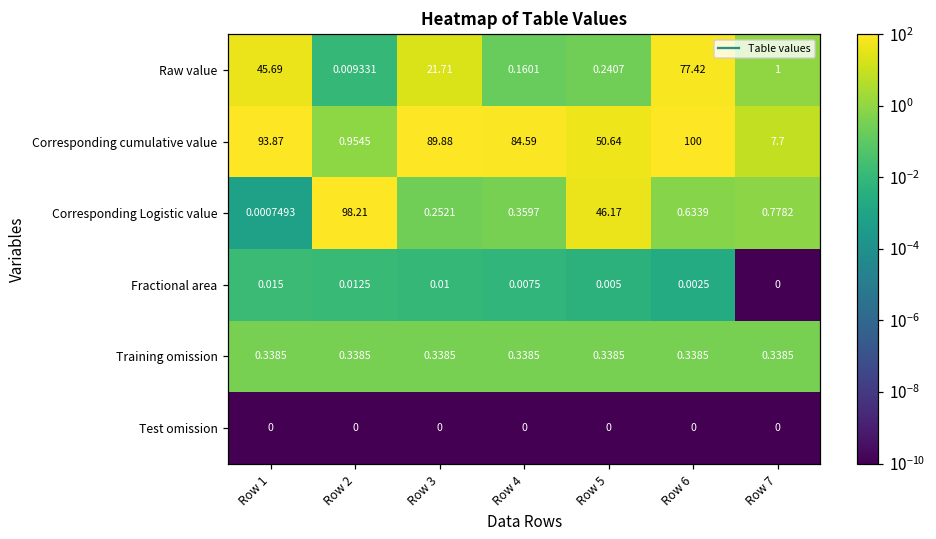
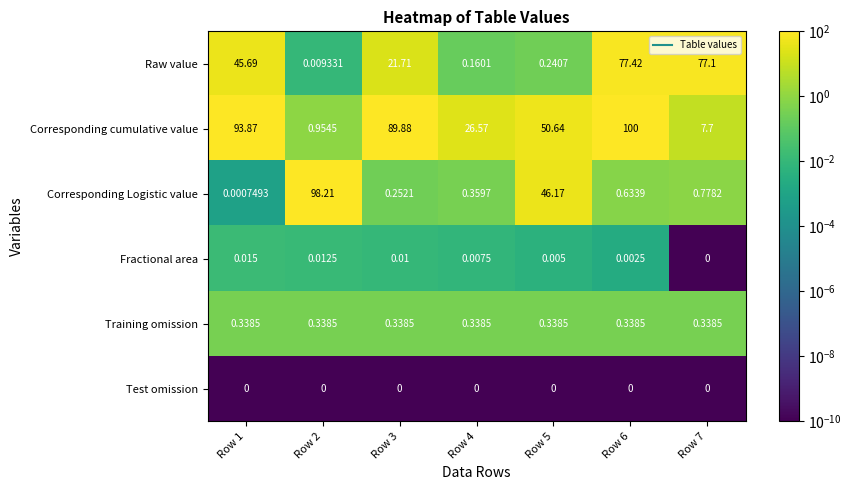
  {
    "Raw value": {
      "Row 1": 45.69,
      "Row 2": 0.009331,
      "Row 3": 21.71,
      "Row 4": 0.1601,
      "Row 5": 0.2407,
      "Row 6": 77.42,
-     "Row 7": 1
+     "Row 7": 77.1
    },
    "Corresponding cumulative value": {
      "Row 1": 93.87,
      "Row 2": 0.9545,
      "Row 3": 89.88,
-     "Row 4": 84.59,
+     "Row 4": 26.57,
      "Row 5": 50.64,
      "Row 6": 100,
      "Row 7": 7.7
    },
    "Corresponding Logistic value": {
      "Row 1": 0.0007493,
      "Row 2": 98.21,
      "Row 3": 0.2521,
      "Row 4": 0.3597,
      "Row 5": 46.17,
      "Row 6": 0.6339,
      "Row 7": 0.7782
    },
    "Fractional area": {
      "Row 1": 0.015,
      "Row 2": 0.0125,
      "Row 3": 0.01,
      "Row 4": 0.0075,
      "Row 5": 0.005,
      "Row 6": 0.0025,
      "Row 7": 0
    },
    "Training omission": {
      "Row 1": 0.3385,
      "Row 2": 0.3385,
      "Row 3": 0.3385,
      "Row 4": 0.3385,
      "Row 5": 0.3385,
      "Row 6": 0.3385,
      "Row 7": 0.3385
    },
    "Test omission": {
      "Row 1": 0,
      "Row 2": 0,
      "Row 3": 0,
      "Row 4": 0,
      "Row 5": 0,
      "Row 6": 0,
      "Row 7": 0
    }
  }
